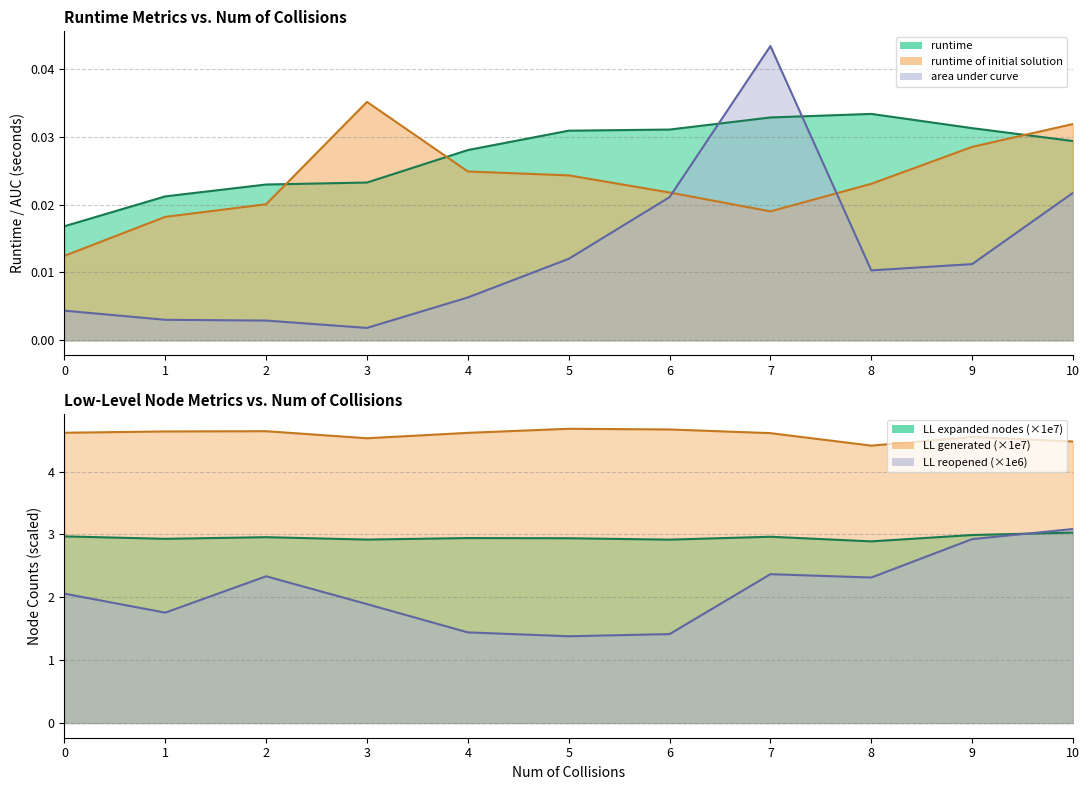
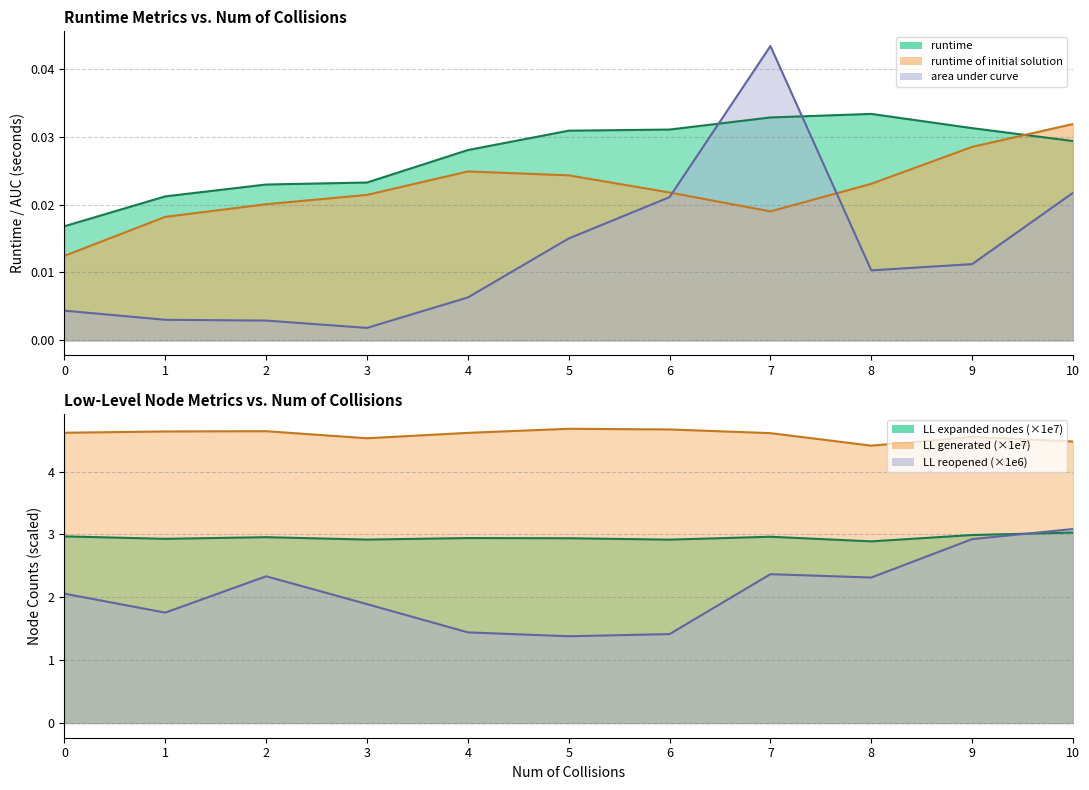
  {
    "Runtime Metrics vs. Num of Collisions": {
      "runtime": {
        "0": 0.017,
        "1": 0.021,
        "2": 0.023,
        "3": 0.023,
        "4": 0.028,
        "5": 0.031,
        "6": 0.031,
        "7": 0.033,
        "8": 0.033,
        "9": 0.031,
        "10": 0.029
      },
      "runtime of initial solution": {
        "0": 0.012,
        "1": 0.018,
        "2": 0.020,
-       "3": 0.035,
+       "3": 0.021,
        "4": 0.025,
        "5": 0.024,
        "6": 0.022,
        "7": 0.019,
        "8": 0.023,
        "9": 0.028,
        "10": 0.032
      },
      "area under curve": {
        "0": 0.004,
        "1": 0.003,
        "2": 0.003,
        "3": 0.002,
        "4": 0.006,
-       "5": 0.012,
+       "5": 0.015,
        "6": 0.021,
        "7": 0.043,
        "8": 0.010,
        "9": 0.011,
        "10": 0.022
      }
    },
    "Low-Level Node Metrics vs. Num of Collisions": {
      "LL expanded nodes (×1e7)": {
        "0": 3.0,
        "1": 2.9,
        "2": 3.0,
        "3": 2.9,
        "4": 2.9,
        "5": 2.9,
        "6": 2.9,
        "7": 3.0,
        "8": 2.9,
        "9": 3.0,
        "10": 3.0
      },
      "LL generated (×1e7)": {
        "0": 4.6,
        "1": 4.6,
        "2": 4.6,
        "3": 4.5,
        "4": 4.6,
        "5": 4.7,
        "6": 4.7,
        "7": 4.6,
        "8": 4.4,
        "10": 4.5
      },
      "LL reopened (×1e6)": {
        "0": 2.1,
        "1": 1.8,
        "2": 2.3,
        "3": 1.9,
        "4": 1.4,
        "5": 1.4,
        "6": 1.4,
        "7": 2.4,
        "8": 2.3,
        "9": 2.9,
        "10": 3.1
      }
    }
  }
